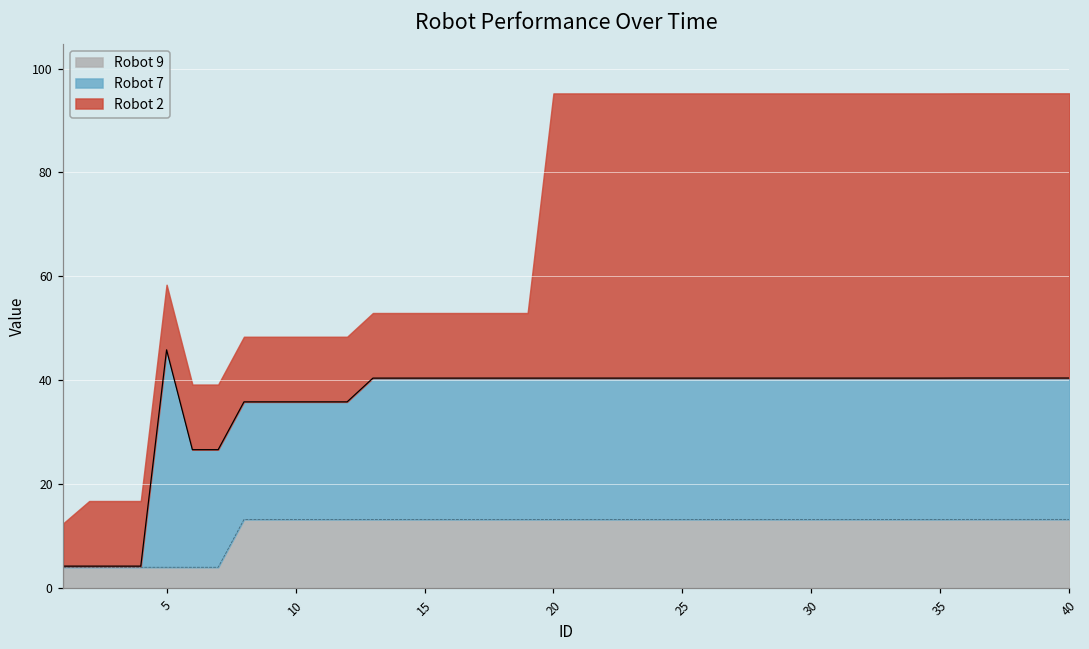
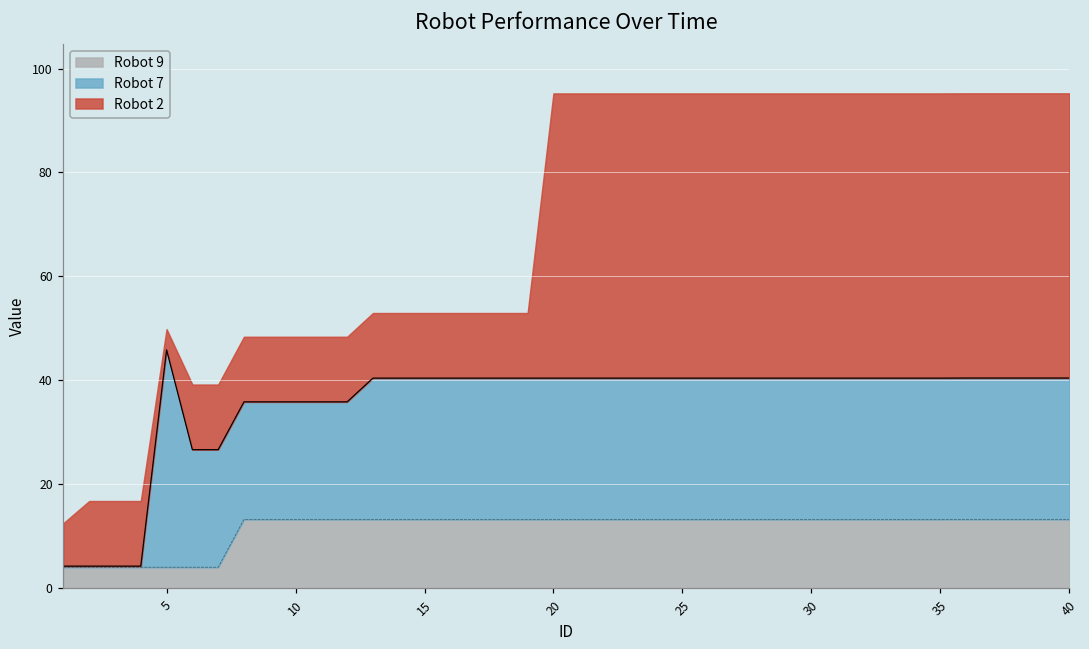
  {
    "Robot 9": {
      "5": 4,
      "10": 13,
      "15": 13,
      "20": 13,
      "25": 13,
      "30": 13,
      "35": 13,
      "40": 13
    },
    "Robot 7": {
      "5": 42,
      "10": 23,
      "15": 27,
      "20": 27,
      "25": 27,
      "30": 27,
      "35": 27,
      "40": 27
    },
    "Robot 2": {
-     "5": 13,
+     "5": 4,
      "10": 13,
      "15": 13,
      "20": 55,
      "25": 55,
      "30": 55,
      "35": 55,
      "40": 55
    }
  }
